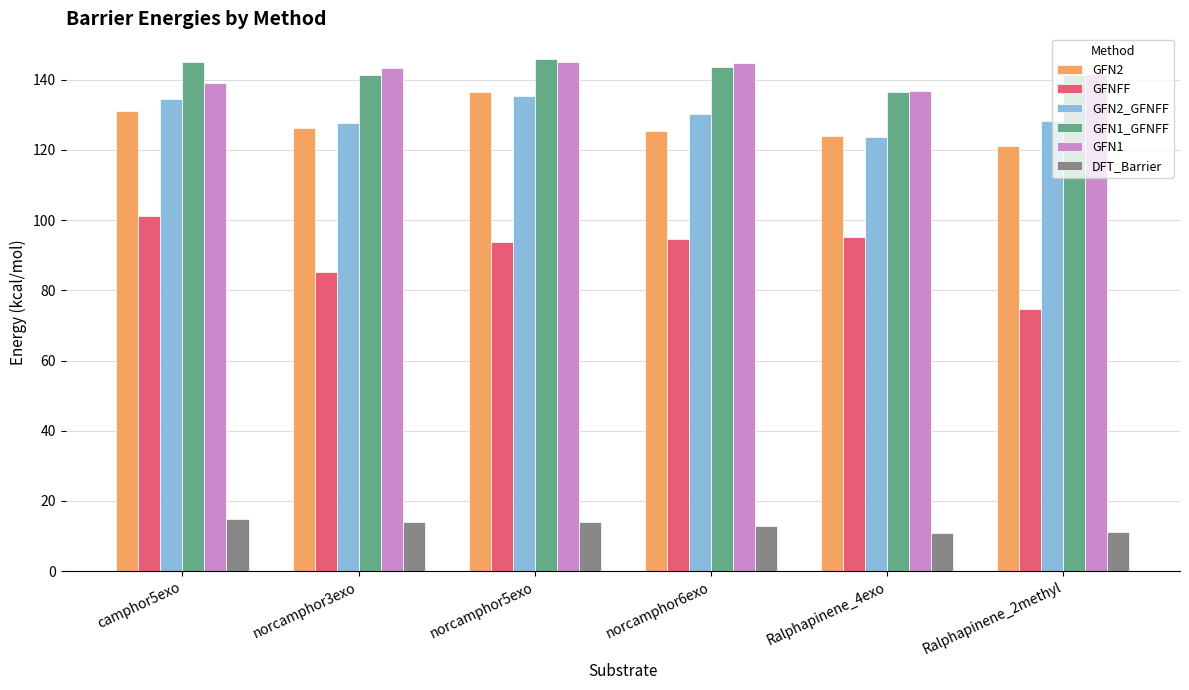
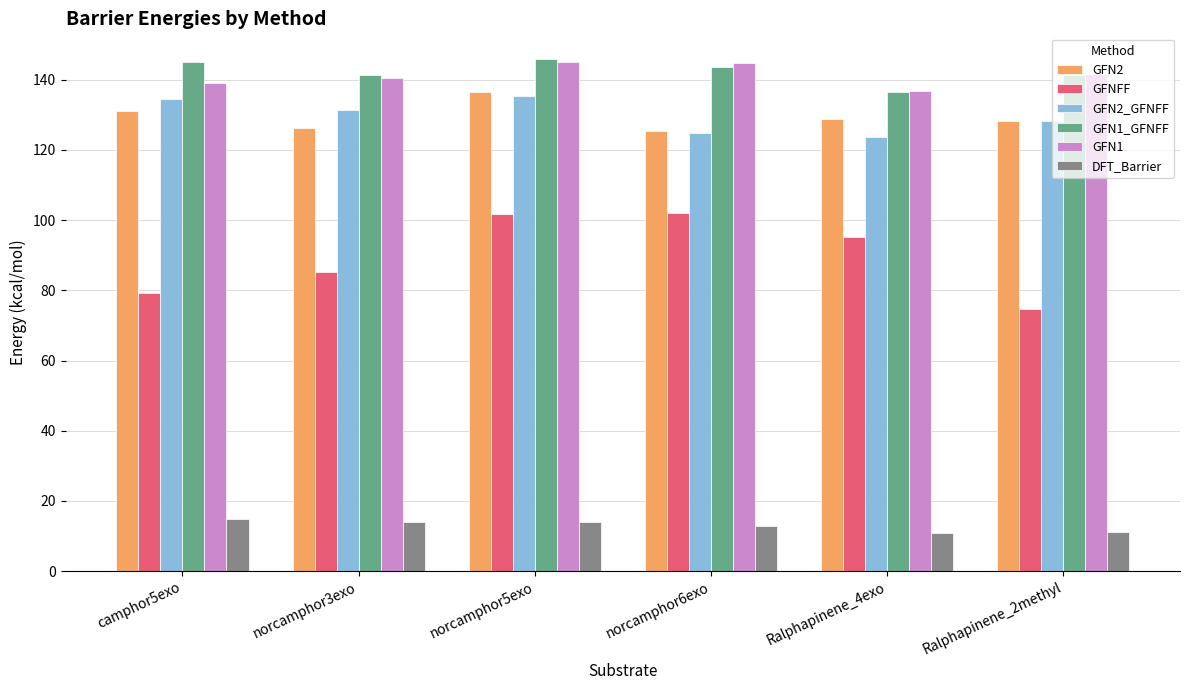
  {
    "GFN2": {
      "camphor5exo": 131,
      "norcamphor3exo": 126,
      "norcamphor5exo": 136,
      "norcamphor6exo": 125,
-     "Ralphapinene_4exo": 124,
-     "Ralphapinene_2methyl": 121
+     "Ralphapinene_4exo": 129,
+     "Ralphapinene_2methyl": 128
    },
    "GFNFF": {
-     "camphor5exo": 101,
+     "camphor5exo": 79,
      "norcamphor3exo": 85,
-     "norcamphor5exo": 94,
-     "norcamphor6exo": 95,
+     "norcamphor5exo": 102,
+     "norcamphor6exo": 102,
      "Ralphapinene_4exo": 95,
      "Ralphapinene_2methyl": 75
    },
    "GFN2_GFNFF": {
      "camphor5exo": 135,
-     "norcamphor3exo": 128,
+     "norcamphor3exo": 131,
      "norcamphor5exo": 135,
-     "norcamphor6exo": 130,
+     "norcamphor6exo": 125,
      "Ralphapinene_4exo": 124
    },
    "GFN1": {
      "camphor5exo": 139,
-     "norcamphor3exo": 143,
+     "norcamphor3exo": 140,
      "norcamphor5exo": 145,
      "norcamphor6exo": 145,
      "Ralphapinene_4exo": 137
    }
  }
